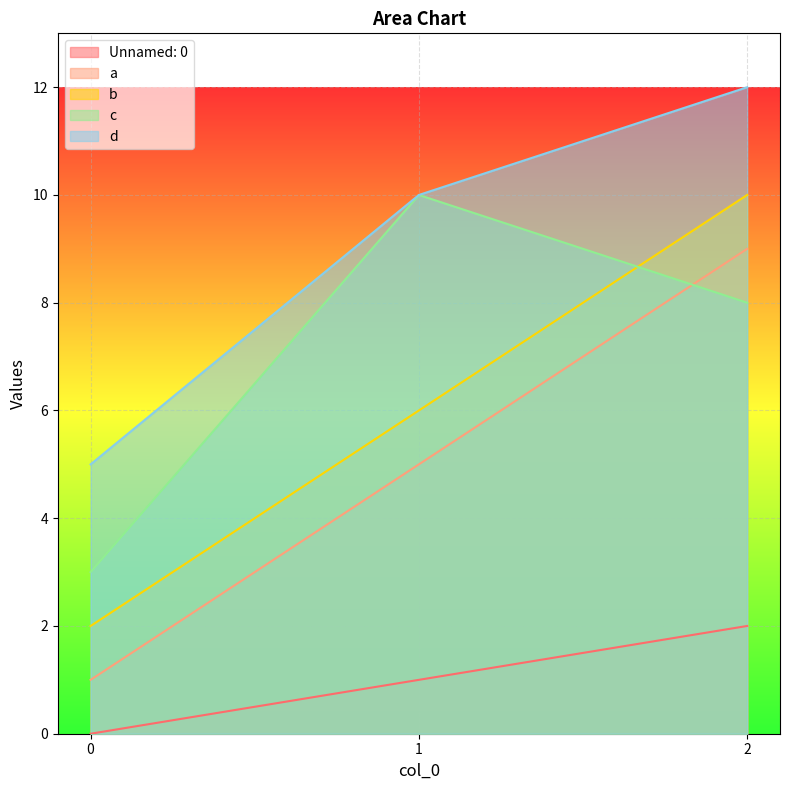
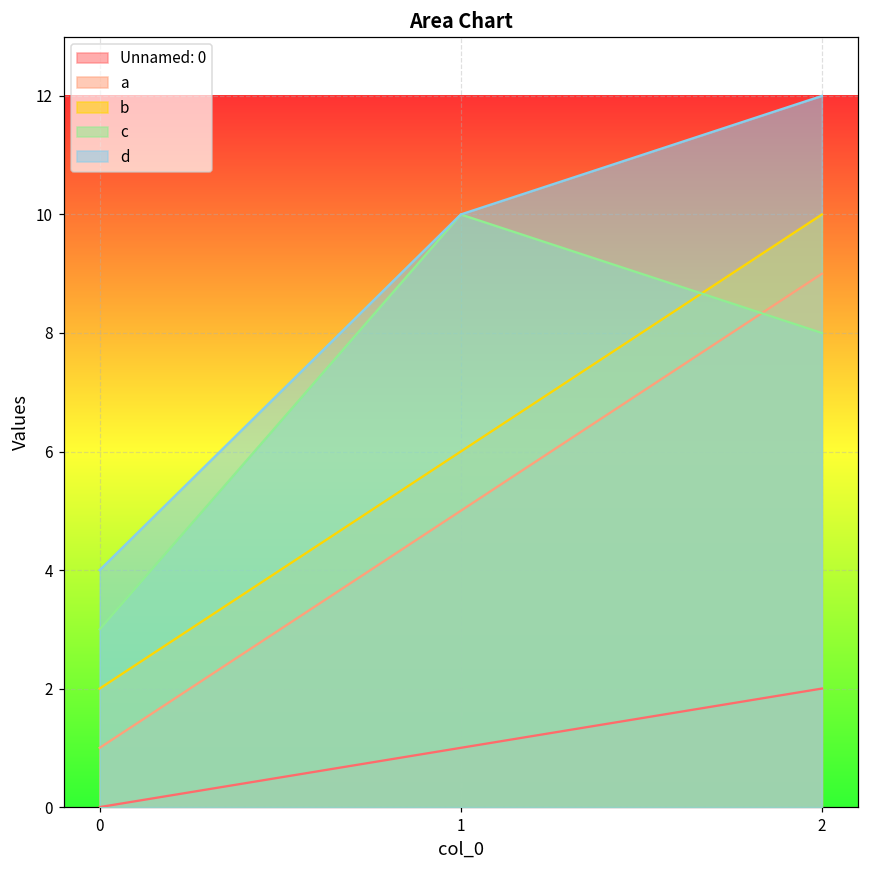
  {
    "b": {
      "0": 2,
      "1": 6,
      "2": 10
    },
    "c": {
      "0": 3,
      "2": 8
    },
    "d": {
-     "0": 5,
+     "0": 4,
      "2": 12
    }
  }
